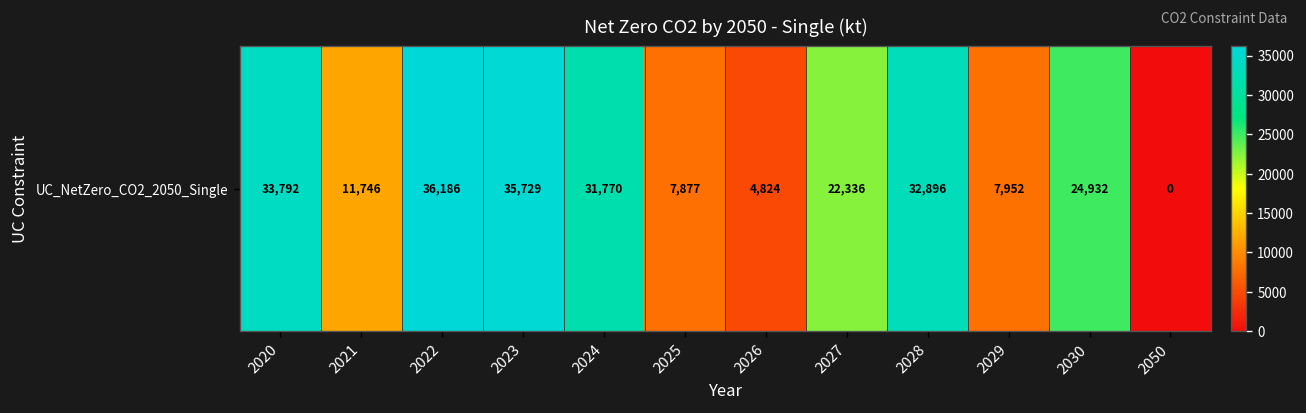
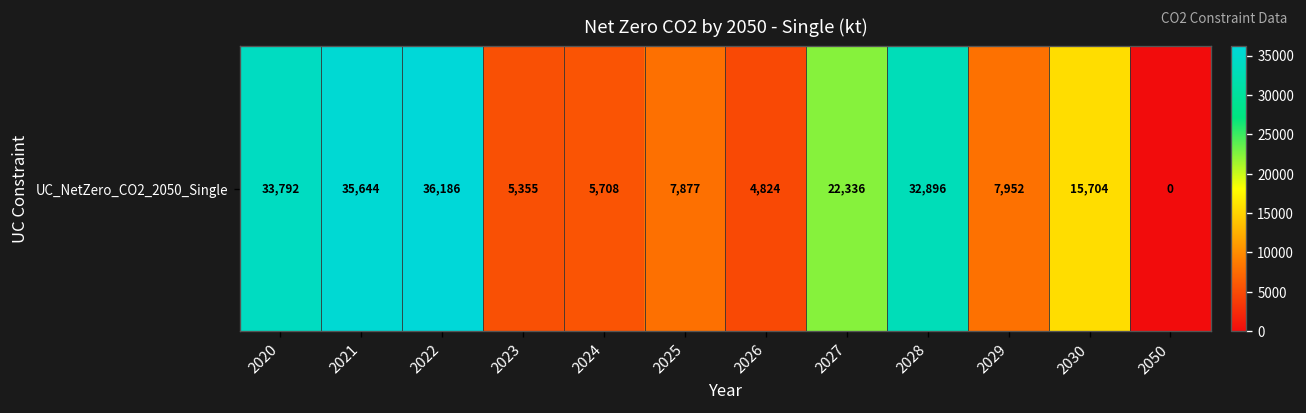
  {
    "UC_NetZero_CO2_2050_Single": {
      "2020": "33,792",
-     "2021": "11,746",
+     "2021": "35,644",
      "2022": "36,186",
-     "2023": "35,729",
-     "2024": "31,770",
+     "2023": "5,355",
+     "2024": "5,708",
      "2025": "7,877",
      "2026": "4,824",
      "2027": "22,336",
      "2028": "32,896",
      "2029": "7,952",
-     "2030": "24,932",
+     "2030": "15,704",
      "2050": "0"
    }
  }
